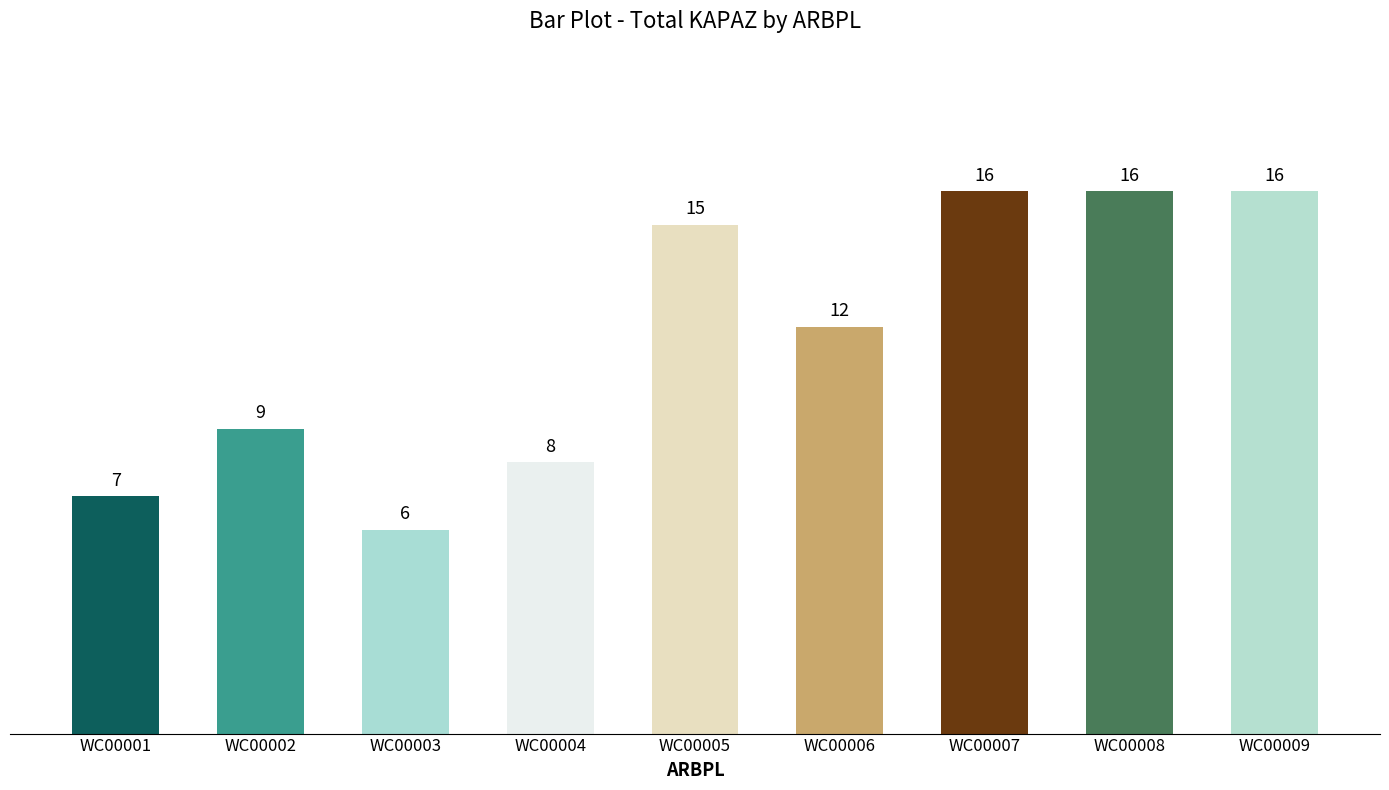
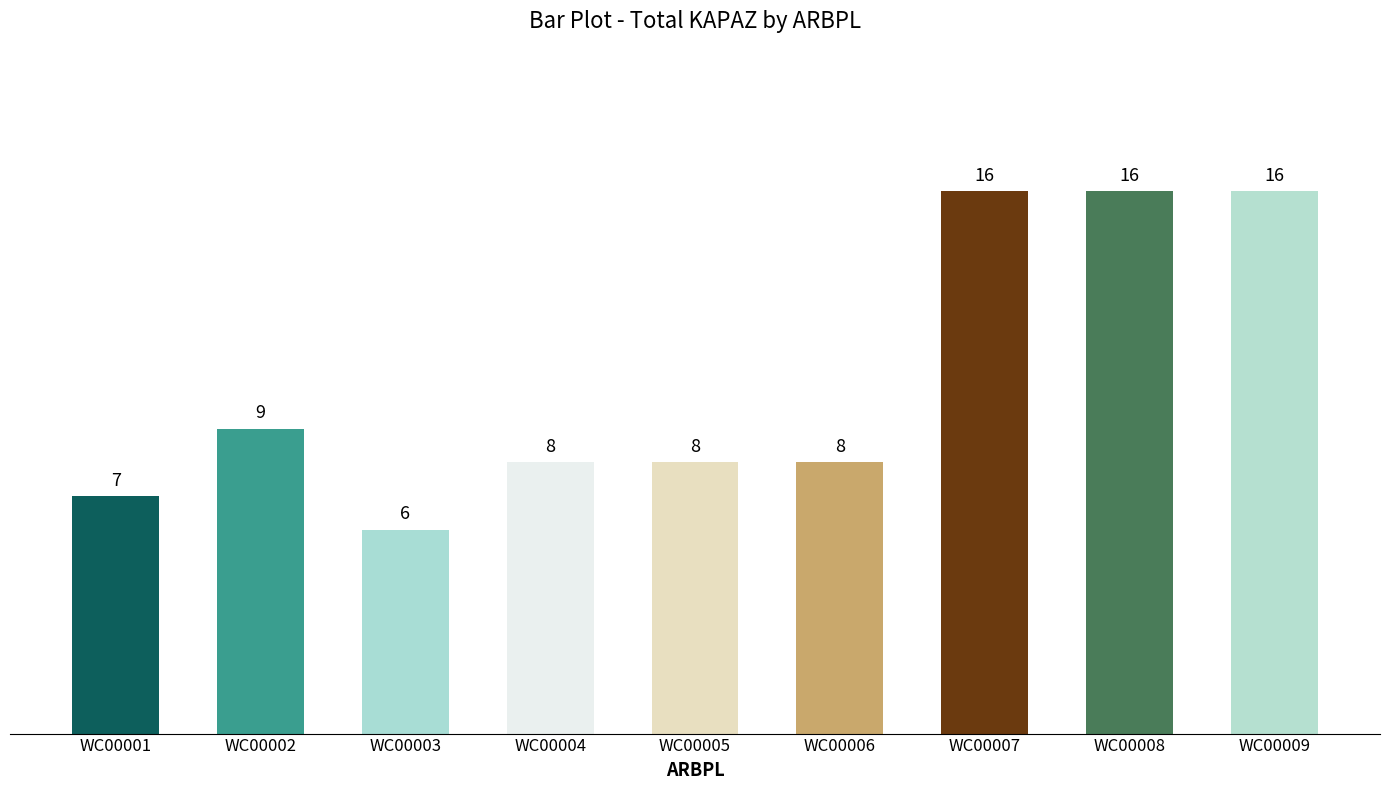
  {
    "WC00001": 7,
    "WC00002": 9,
    "WC00003": 6,
    "WC00004": 8,
-   "WC00005": 15,
-   "WC00006": 12,
+   "WC00005": 8,
+   "WC00006": 8,
    "WC00007": 16,
    "WC00008": 16,
    "WC00009": 16
  }
